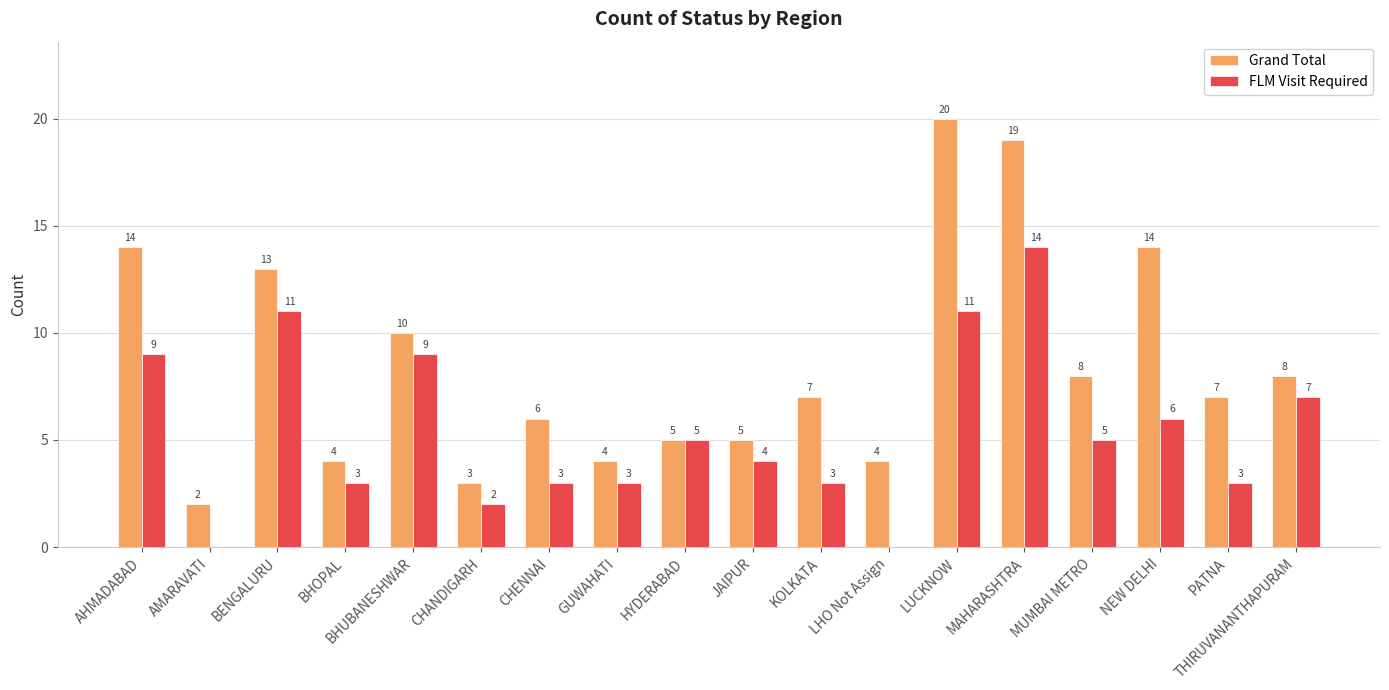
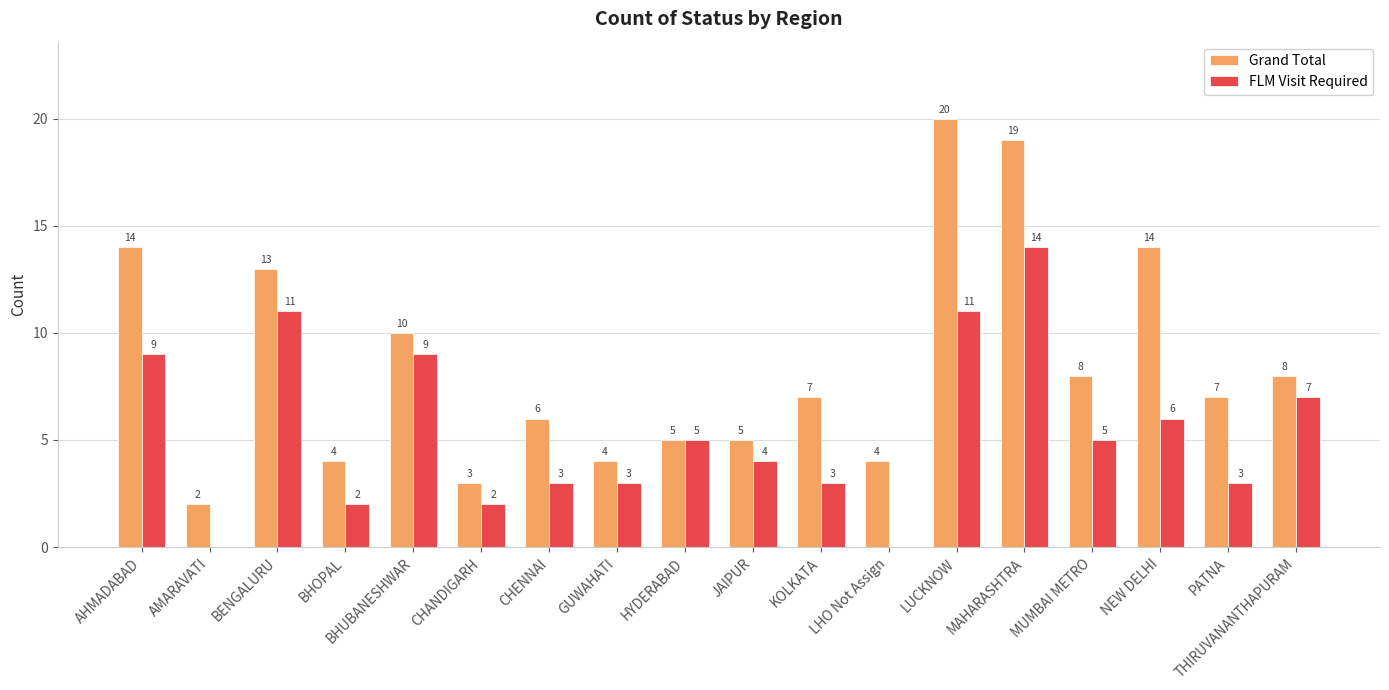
  {
    "Grand Total": {
      "AHMADABAD": 14,
      "AMARAVATI": 2,
      "BENGALURU": 13,
      "BHOPAL": 4,
      "BHUBANESHWAR": 10,
      "CHANDIGARH": 3,
      "CHENNAI": 6,
      "GUWAHATI": 4,
      "HYDERABAD": 5,
      "JAIPUR": 5,
      "KOLKATA": 7,
      "LHO Not Assign": 4,
      "LUCKNOW": 20,
      "MAHARASHTRA": 19,
      "MUMBAI METRO": 8,
      "NEW DELHI": 14,
      "PATNA": 7,
      "THIRUVANANTHAPURAM": 8
    },
    "FLM Visit Required": {
      "AHMADABAD": 9,
      "BENGALURU": 11,
-     "BHOPAL": 3,
+     "BHOPAL": 2,
      "BHUBANESHWAR": 9,
      "CHANDIGARH": 2,
      "CHENNAI": 3,
      "GUWAHATI": 3,
      "HYDERABAD": 5,
      "JAIPUR": 4,
      "KOLKATA": 3,
      "LUCKNOW": 11,
      "MAHARASHTRA": 14,
      "MUMBAI METRO": 5,
      "NEW DELHI": 6,
      "PATNA": 3,
      "THIRUVANANTHAPURAM": 7
    }
  }
